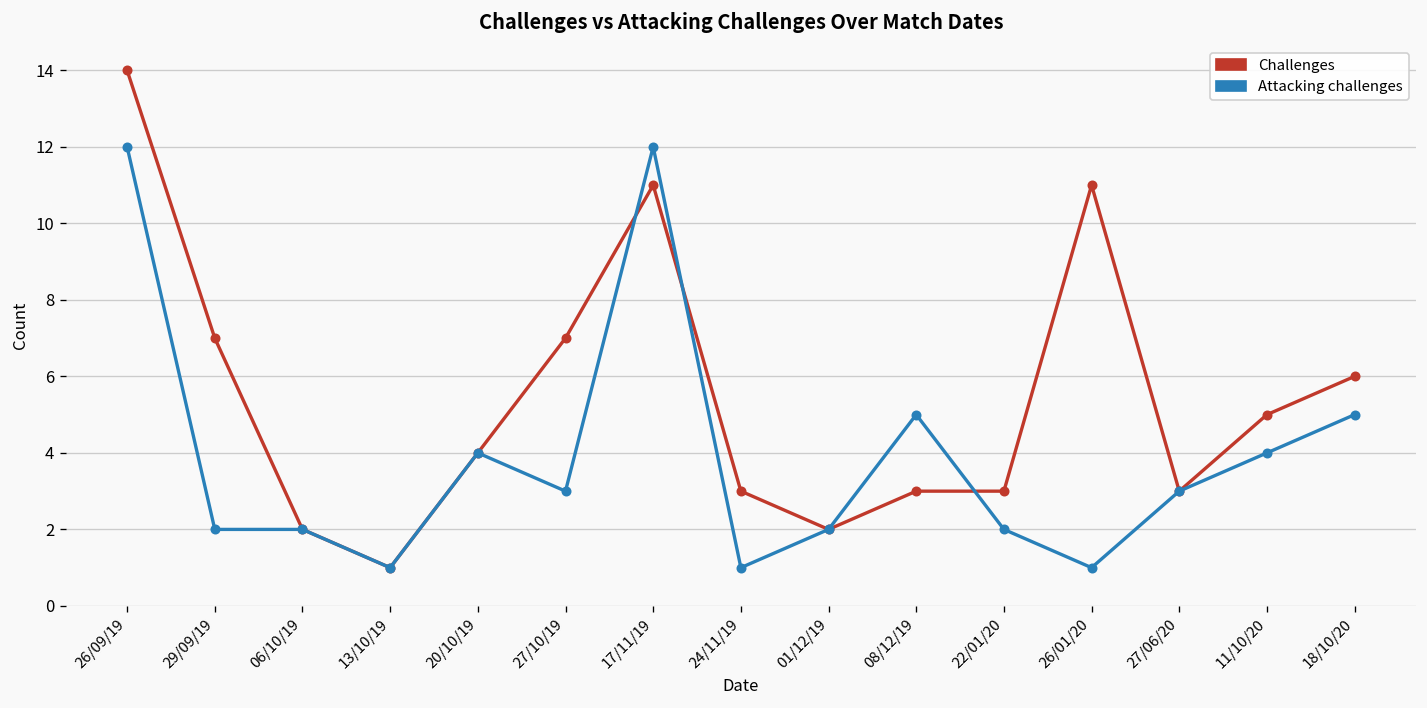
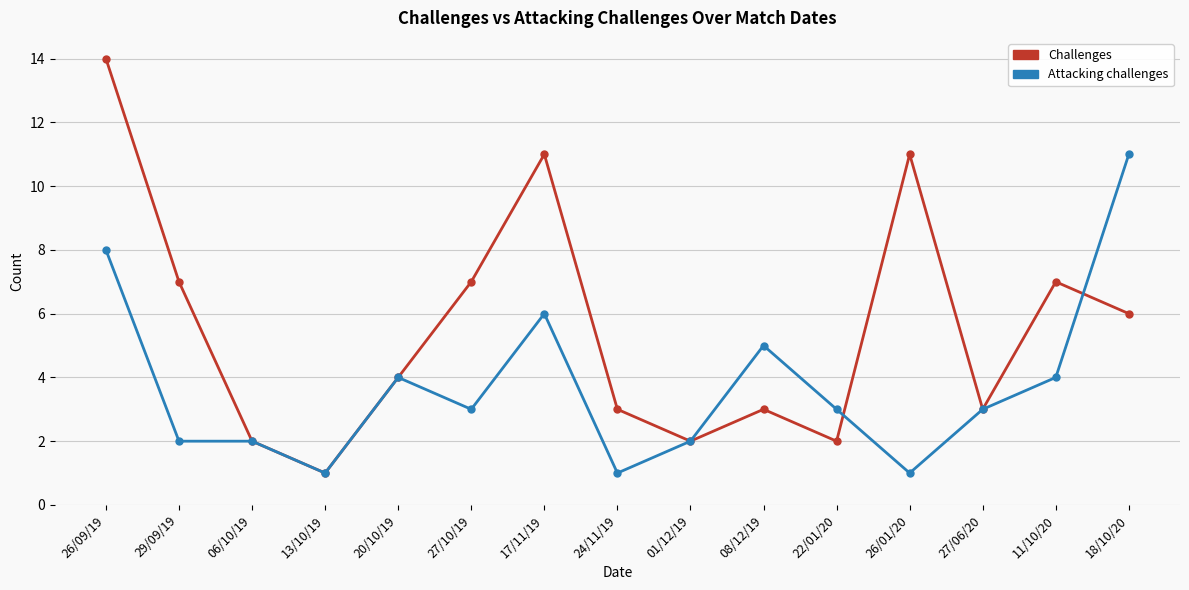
  {
    "Challenges": {
      "26/09/19": 14,
      "29/09/19": 7,
      "27/10/19": 7,
      "17/11/19": 11,
      "24/11/19": 3,
      "08/12/19": 3,
-     "22/01/20": 3,
+     "22/01/20": 2,
      "26/01/20": 11,
-     "11/10/20": 5,
+     "11/10/20": 7,
      "18/10/20": 6
    },
    "Attacking challenges": {
-     "26/09/19": 12,
+     "26/09/19": 8,
      "29/09/19": 2,
      "27/10/19": 3,
-     "17/11/19": 12,
+     "17/11/19": 6,
      "24/11/19": 1,
      "08/12/19": 5,
-     "22/01/20": 2,
+     "22/01/20": 3,
      "26/01/20": 1,
      "11/10/20": 4,
-     "18/10/20": 5
+     "18/10/20": 11
    }
  }
